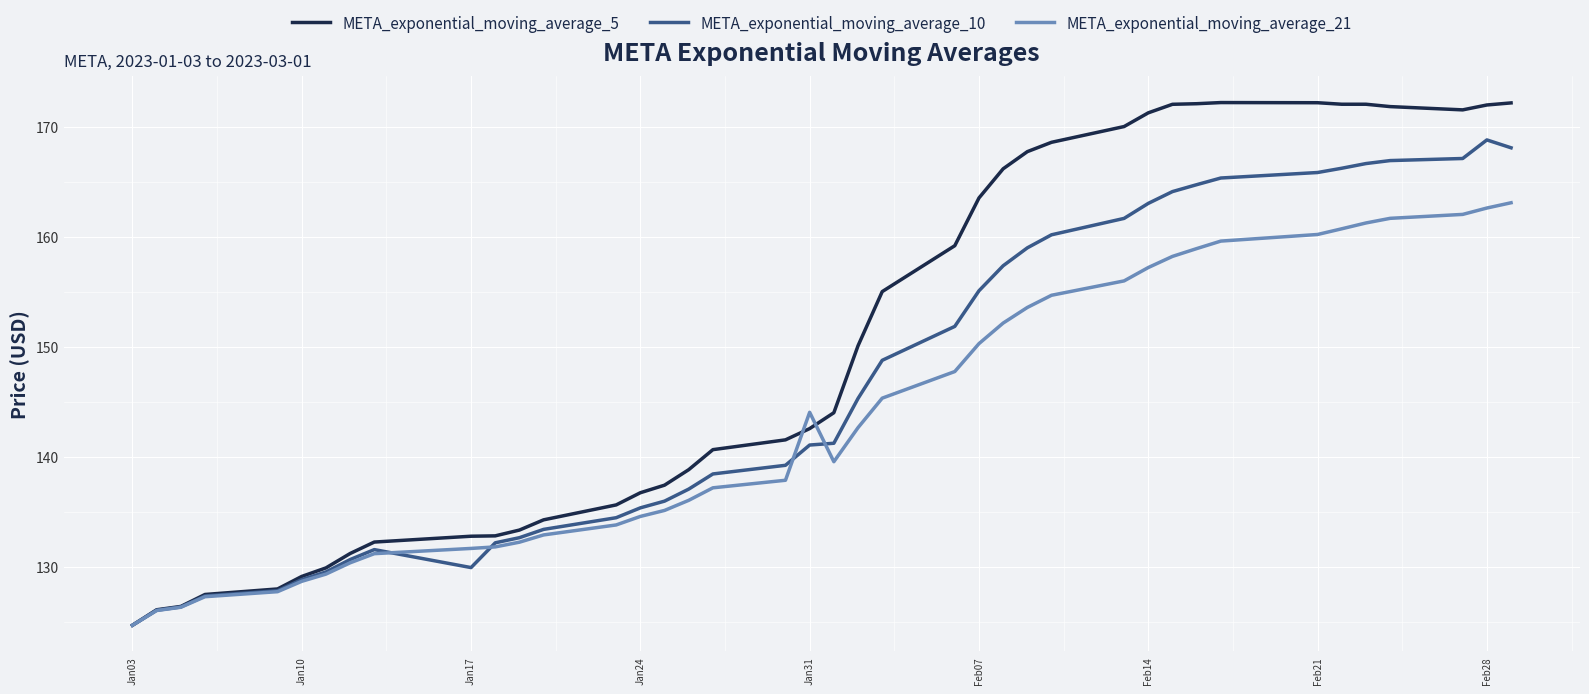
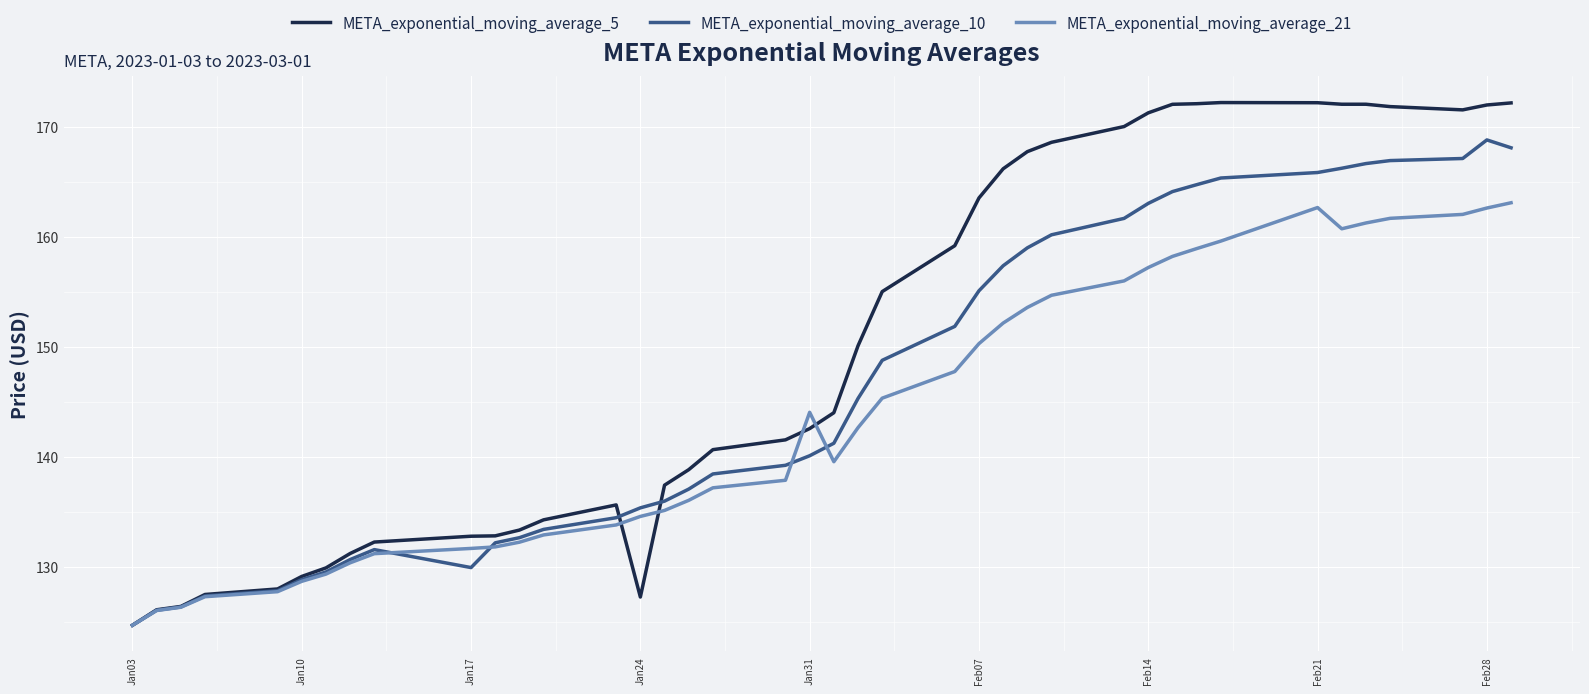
  {
    "META_exponential_moving_average_5": {
      "Jan10": 129.2,
      "Jan17": 132.8,
-     "Jan24": 136.8,
+     "Jan24": 127.3,
      "Jan31": 142.6,
      "Feb07": 163.5,
      "Feb14": 171.3,
      "Feb21": 172.2,
      "Feb28": 172.0
    },
    "META_exponential_moving_average_10": {
      "Jan17": 130.0,
      "Jan24": 135.4,
-     "Jan31": 141.1,
+     "Jan31": 140.1,
      "Feb07": 155.1,
      "Feb14": 163.0,
      "Feb21": 165.8,
      "Feb28": 168.8
    },
    "META_exponential_moving_average_21": {
      "Jan17": 131.7,
      "Jan24": 134.6,
      "Jan31": 144.1,
      "Feb07": 150.3,
      "Feb14": 157.2,
-     "Feb21": 160.2,
+     "Feb21": 162.7,
      "Feb28": 162.6
    }
  }
